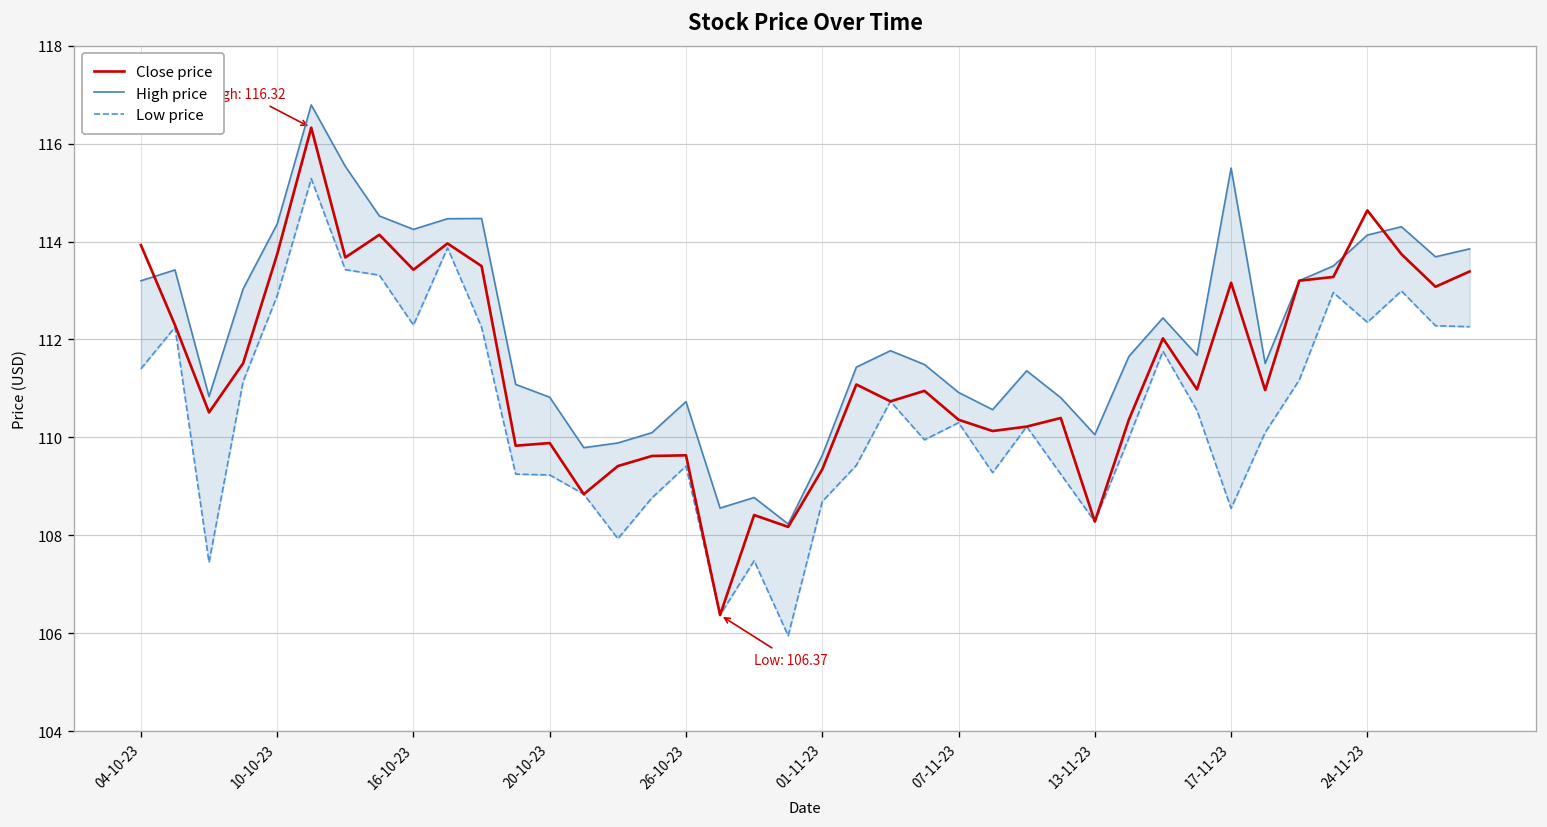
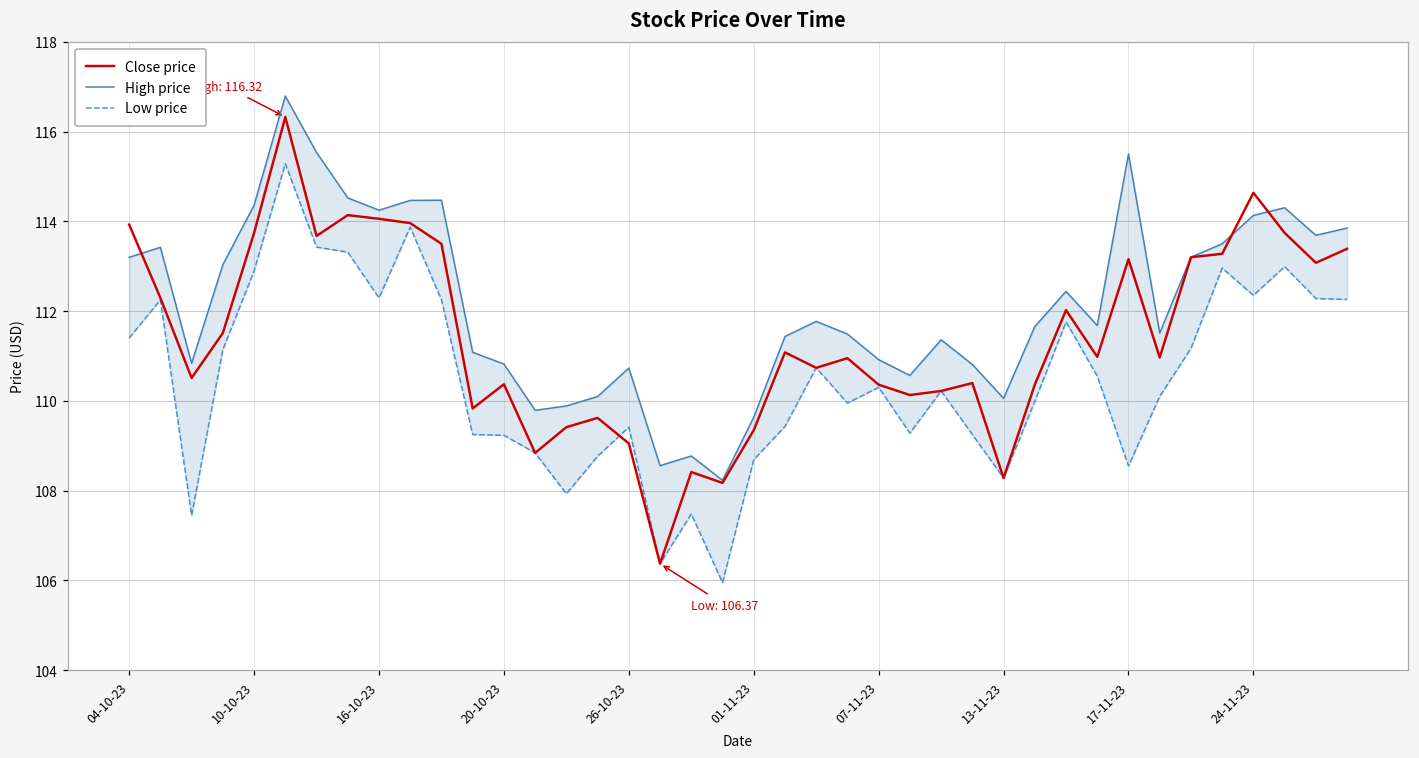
  {
    "Close price": {
      "04-10-23": 113.9,
      "10-10-23": 113.7,
-     "16-10-23": 113.4,
-     "20-10-23": 109.9,
-     "26-10-23": 109.6,
+     "16-10-23": 114.1,
+     "20-10-23": 110.4,
+     "26-10-23": 109.1,
      "01-11-23": 109.3,
      "17-11-23": 113.2,
      "24-11-23": 114.6
    }
  }
